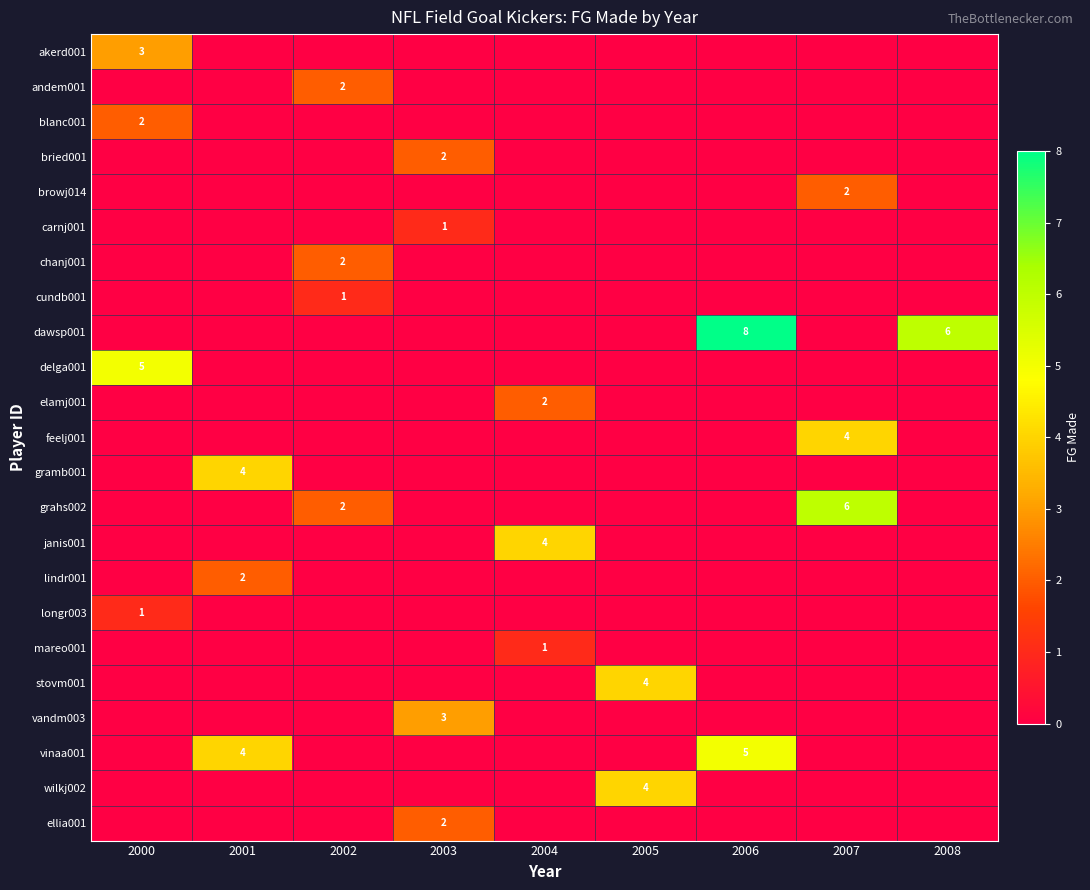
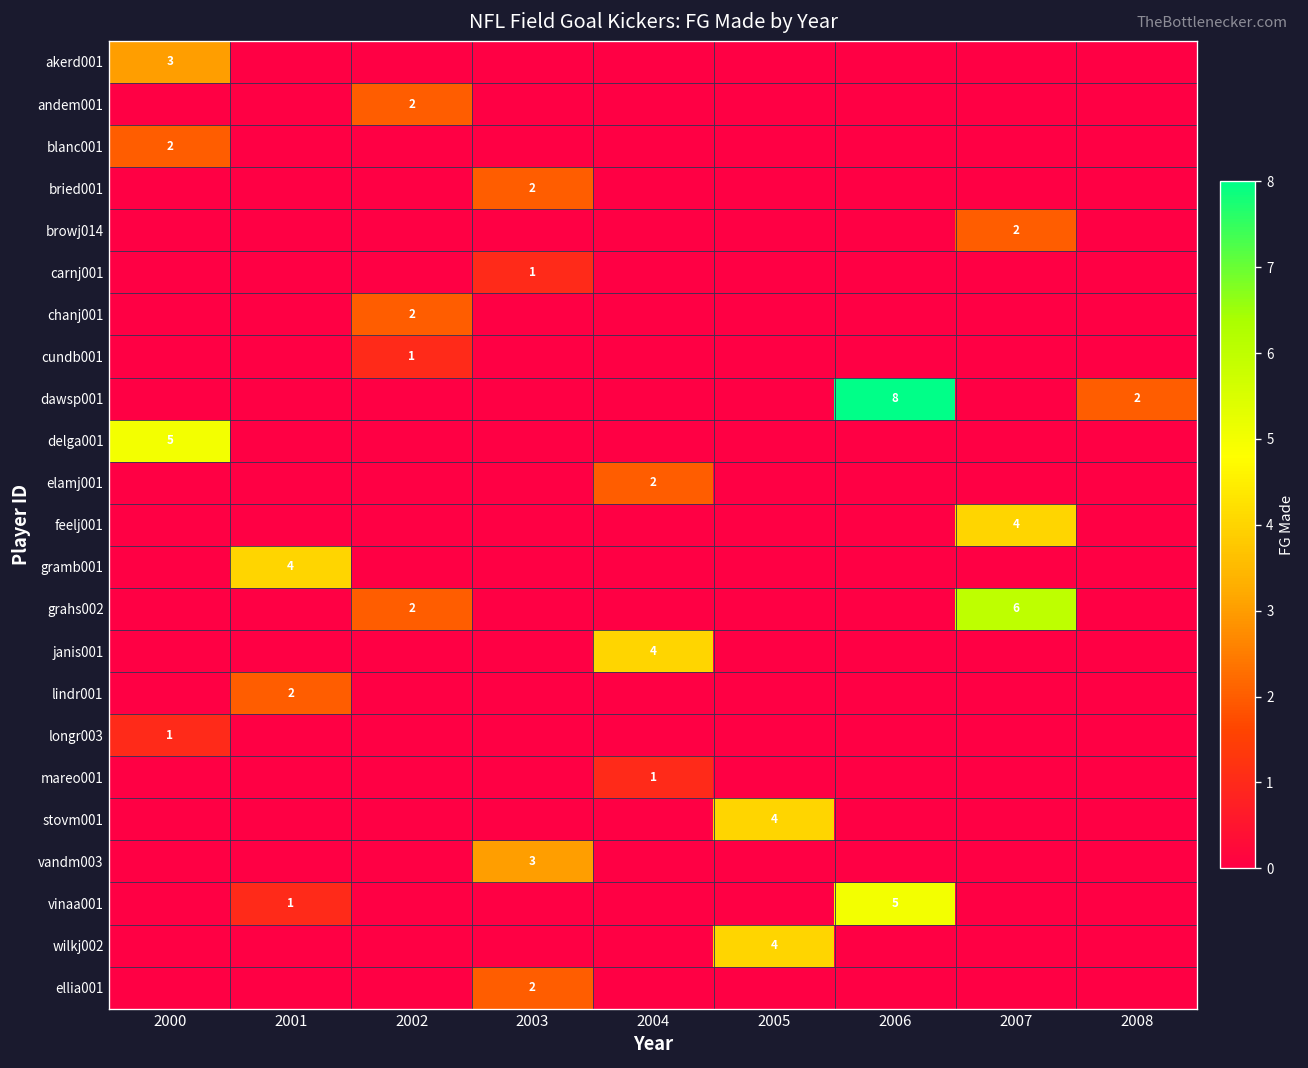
  {
    "akerd001": {
      "2000": 3
    },
    "andem001": {
      "2002": 2
    },
    "blanc001": {
      "2000": 2
    },
    "bried001": {
      "2003": 2
    },
    "browj014": {
      "2007": 2
    },
    "carnj001": {
      "2003": 1
    },
    "chanj001": {
      "2002": 2
    },
    "cundb001": {
      "2002": 1
    },
    "dawsp001": {
      "2006": 8,
-     "2008": 6
+     "2008": 2
    },
    "delga001": {
      "2000": 5
    },
    "elamj001": {
      "2004": 2
    },
    "feelj001": {
      "2007": 4
    },
    "gramb001": {
      "2001": 4
    },
    "grahs002": {
      "2002": 2,
      "2007": 6
    },
    "janis001": {
      "2004": 4
    },
    "lindr001": {
      "2001": 2
    },
    "longr003": {
      "2000": 1
    },
    "mareo001": {
      "2004": 1
    },
    "stovm001": {
      "2005": 4
    },
    "vandm003": {
      "2003": 3
    },
    "vinaa001": {
-     "2001": 4,
+     "2001": 1,
      "2006": 5
    },
    "wilkj002": {
      "2005": 4
    },
    "ellia001": {
      "2003": 2
    }
  }
